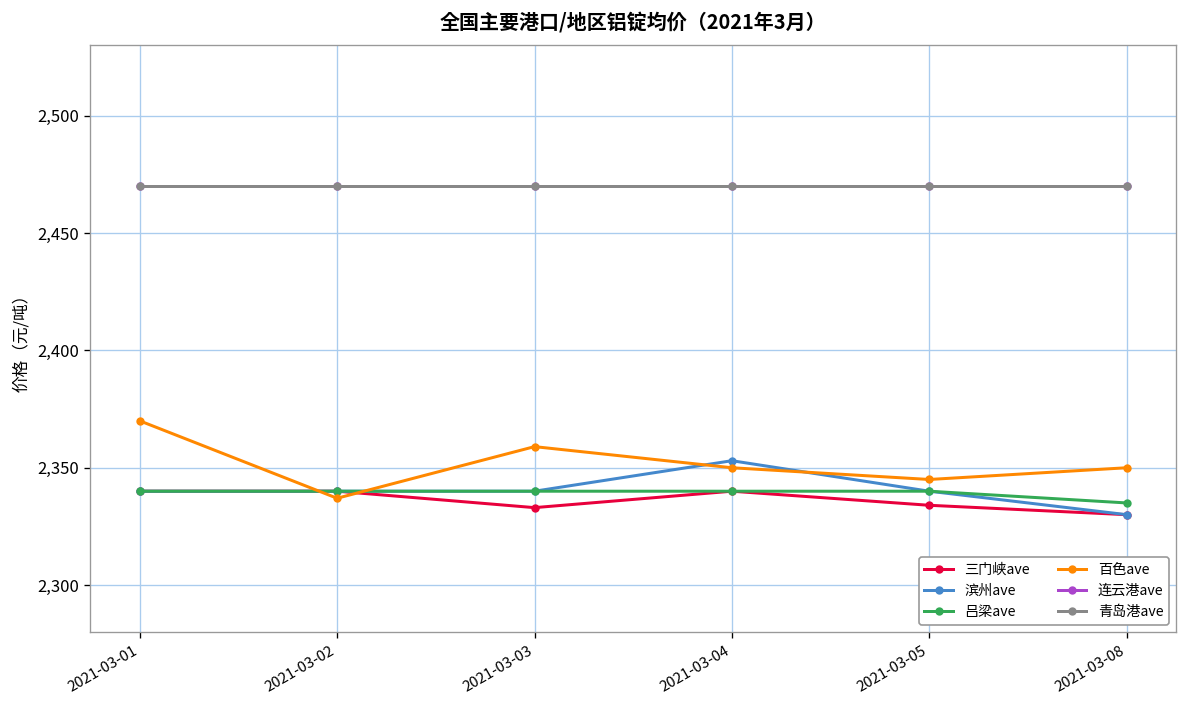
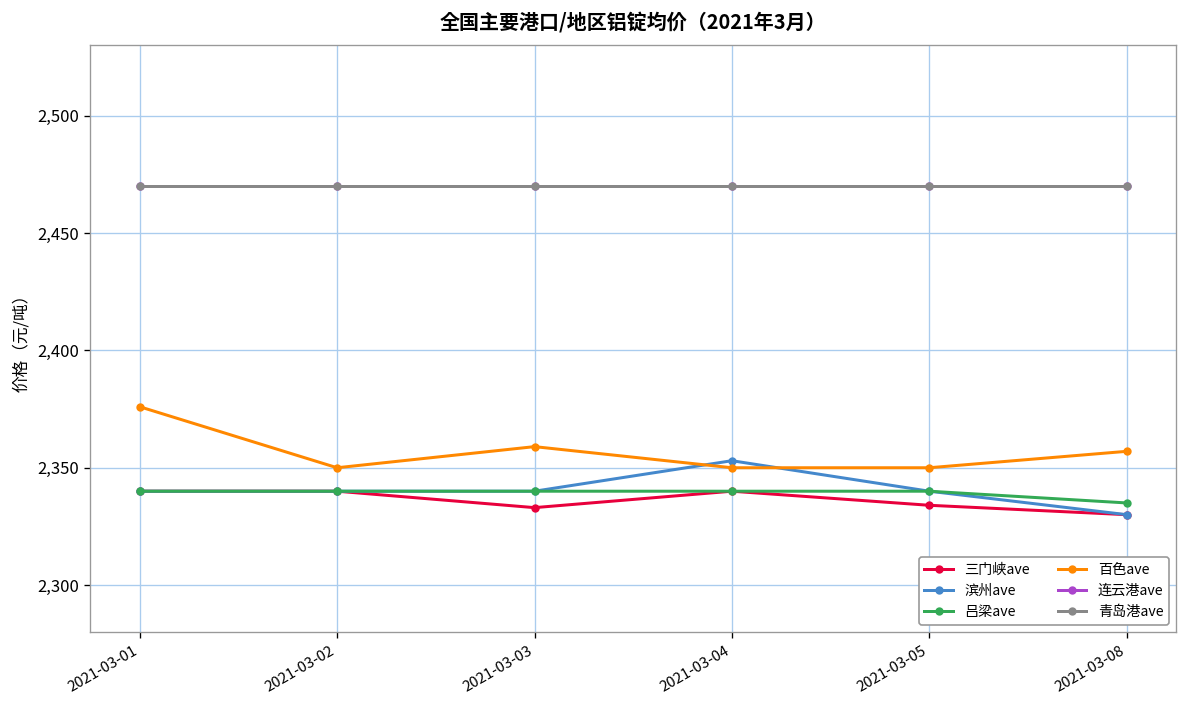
  {
    "三门峡ave": {
      "2021-03-03": "2,333",
      "2021-03-05": "2,334"
    },
    "滨州ave": {
      "2021-03-04": "2,353"
    },
    "吕梁ave": {
      "2021-03-08": "2,335"
    },
    "百色ave": {
-     "2021-03-01": "2,370",
-     "2021-03-02": "2,337",
+     "2021-03-01": "2,376",
+     "2021-03-02": "2,350",
      "2021-03-03": "2,359",
      "2021-03-04": "2,350",
-     "2021-03-05": "2,345",
-     "2021-03-08": "2,350"
+     "2021-03-05": "2,350",
+     "2021-03-08": "2,357"
    },
    "青岛港ave": {
      "2021-03-01": "2,470",
      "2021-03-02": "2,470",
      "2021-03-03": "2,470",
      "2021-03-04": "2,470",
      "2021-03-05": "2,470",
      "2021-03-08": "2,470"
    }
  }
